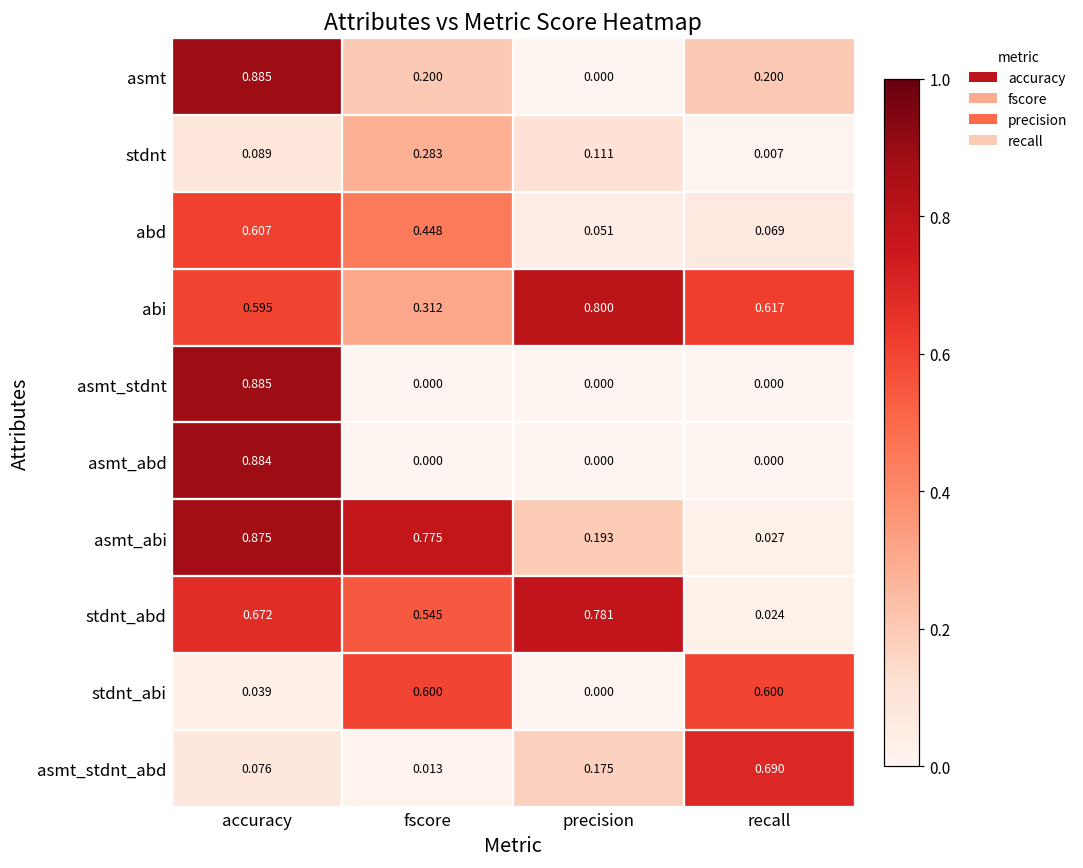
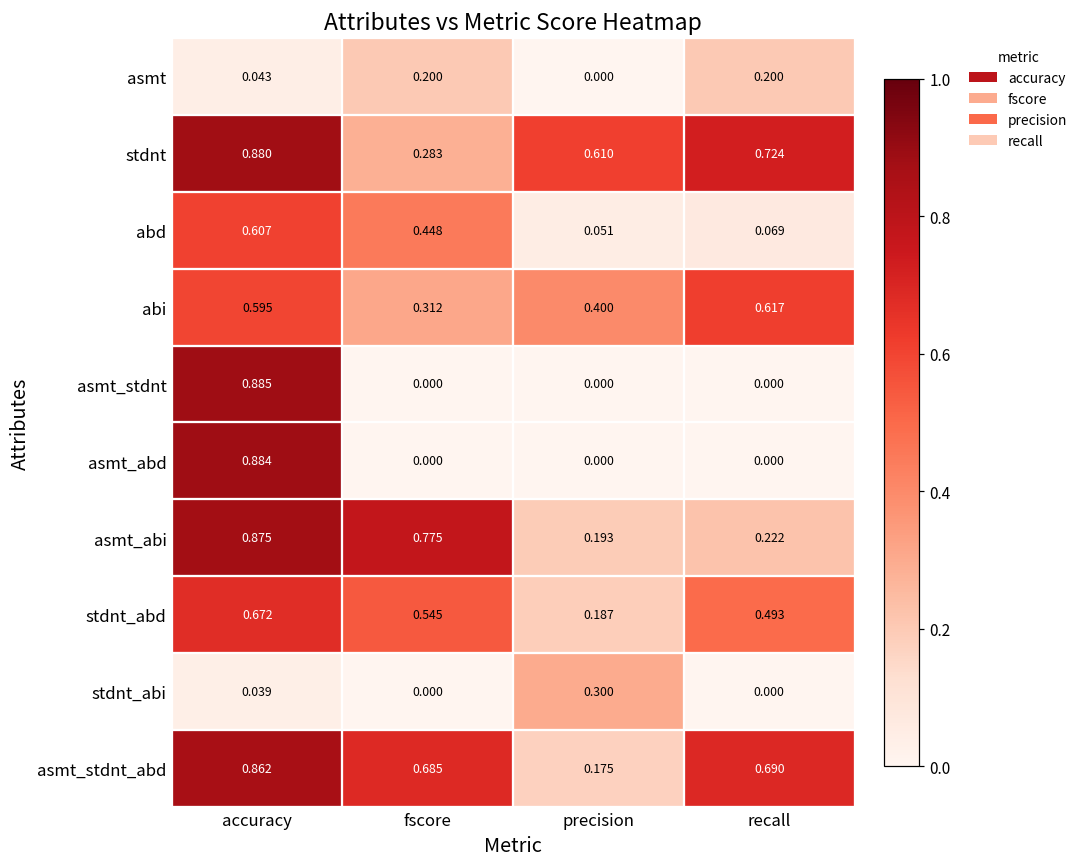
  {
    "asmt": {
-     "accuracy": 0.885,
+     "accuracy": 0.043,
      "fscore": 0.200,
      "precision": 0.000,
      "recall": 0.200
    },
    "stdnt": {
-     "accuracy": 0.089,
+     "accuracy": 0.880,
      "fscore": 0.283,
-     "precision": 0.111,
-     "recall": 0.007
+     "precision": 0.610,
+     "recall": 0.724
    },
    "abd": {
      "accuracy": 0.607,
      "fscore": 0.448,
      "precision": 0.051,
      "recall": 0.069
    },
    "abi": {
      "accuracy": 0.595,
      "fscore": 0.312,
-     "precision": 0.800,
+     "precision": 0.400,
      "recall": 0.617
    },
    "asmt_stdnt": {
      "accuracy": 0.885,
      "fscore": 0.000,
      "precision": 0.000,
      "recall": 0.000
    },
    "asmt_abd": {
      "accuracy": 0.884,
      "fscore": 0.000,
      "precision": 0.000,
      "recall": 0.000
    },
    "asmt_abi": {
      "accuracy": 0.875,
      "fscore": 0.775,
      "precision": 0.193,
-     "recall": 0.027
+     "recall": 0.222
    },
    "stdnt_abd": {
      "accuracy": 0.672,
      "fscore": 0.545,
-     "precision": 0.781,
-     "recall": 0.024
+     "precision": 0.187,
+     "recall": 0.493
    },
    "stdnt_abi": {
      "accuracy": 0.039,
-     "fscore": 0.600,
-     "precision": 0.000,
-     "recall": 0.600
+     "fscore": 0.000,
+     "precision": 0.300,
+     "recall": 0.000
    },
    "asmt_stdnt_abd": {
-     "accuracy": 0.076,
-     "fscore": 0.013,
+     "accuracy": 0.862,
+     "fscore": 0.685,
      "precision": 0.175,
      "recall": 0.690
    }
  }
